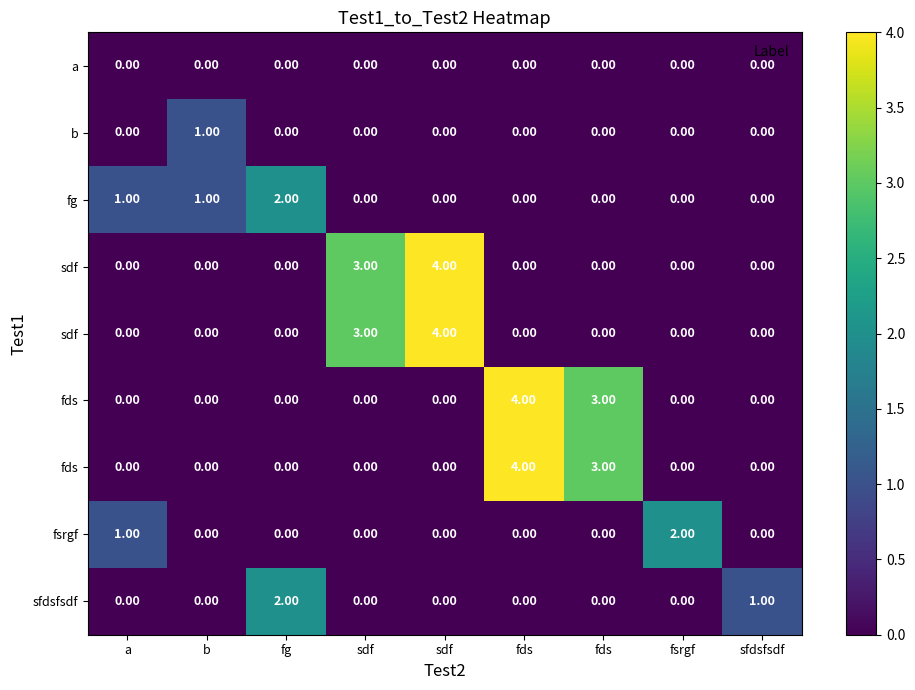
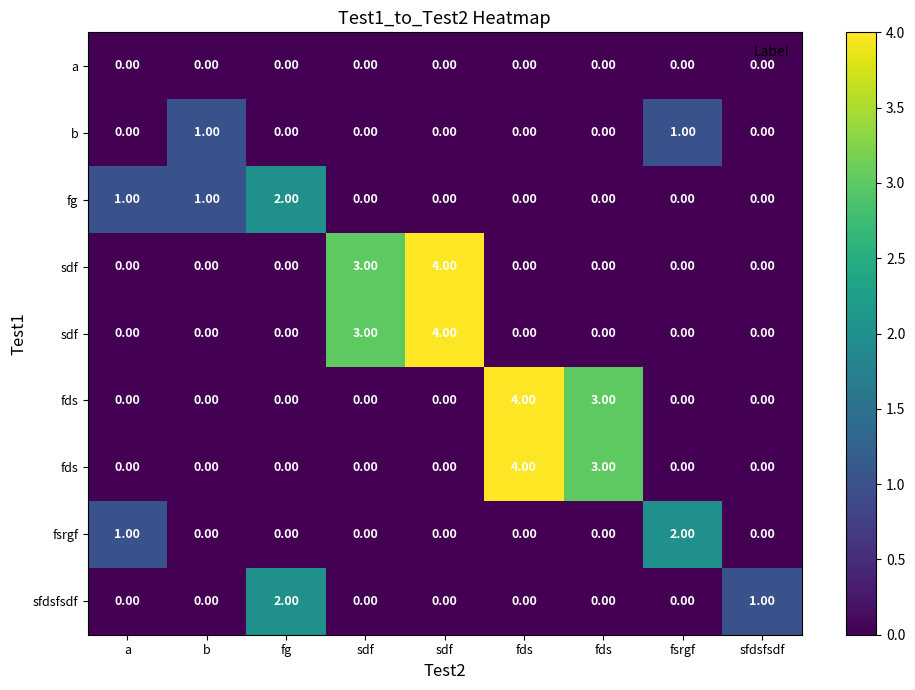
  {
    "a": {
      "a": 0.00,
      "b": 0.00,
      "fg": 0.00,
      "fsrgf": 0.00
    },
    "b": {
      "a": 0.00,
      "b": 1.00,
      "fg": 0.00,
-     "fsrgf": 0.00,
+     "fsrgf": 1.00,
      "sfdsfsdf": 0.00
    },
    "fg": {
      "a": 1.00,
      "b": 1.00,
      "fg": 2.00,
      "fsrgf": 0.00,
      "sfdsfsdf": 0.00
    },
    "fsrgf": {
      "a": 1.00,
      "b": 0.00,
      "fg": 0.00,
      "fsrgf": 2.00,
      "sfdsfsdf": 0.00
    },
    "sfdsfsdf": {
      "a": 0.00,
      "b": 0.00,
      "fg": 2.00,
      "fsrgf": 0.00,
      "sfdsfsdf": 1.00
    }
  }
